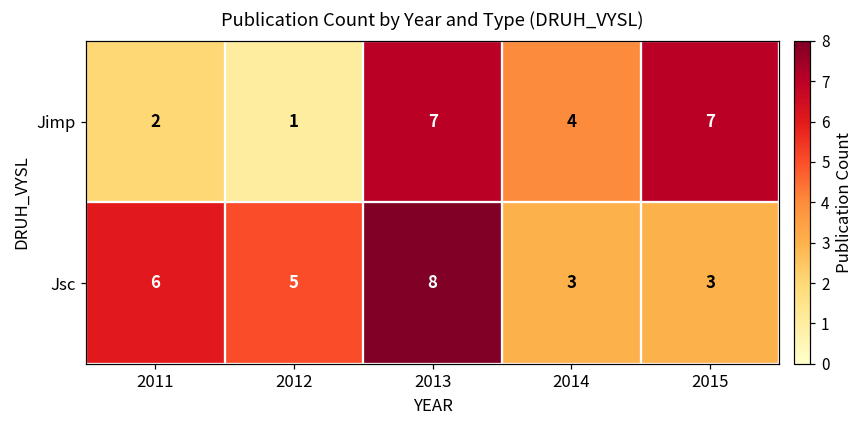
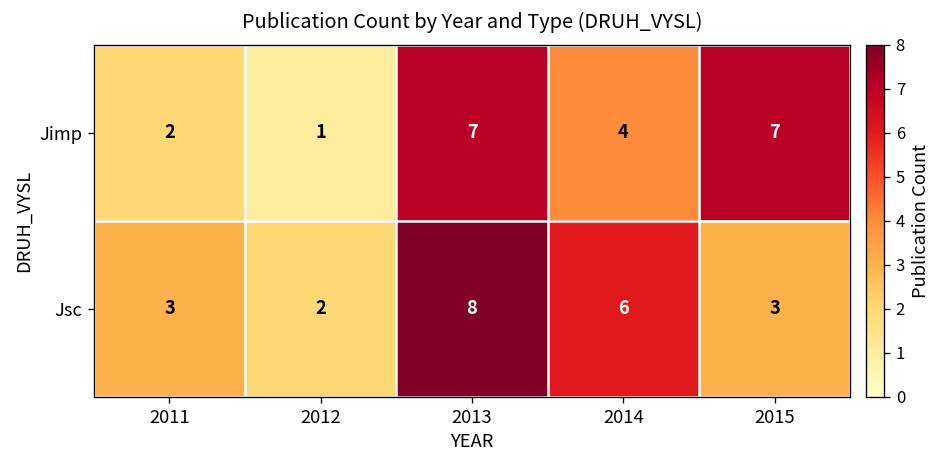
  {
    "Jimp": {
      "2011": 2,
      "2012": 1,
      "2013": 7,
      "2014": 4,
      "2015": 7
    },
    "Jsc": {
-     "2011": 6,
-     "2012": 5,
+     "2011": 3,
+     "2012": 2,
      "2013": 8,
-     "2014": 3,
+     "2014": 6,
      "2015": 3
    }
  }
